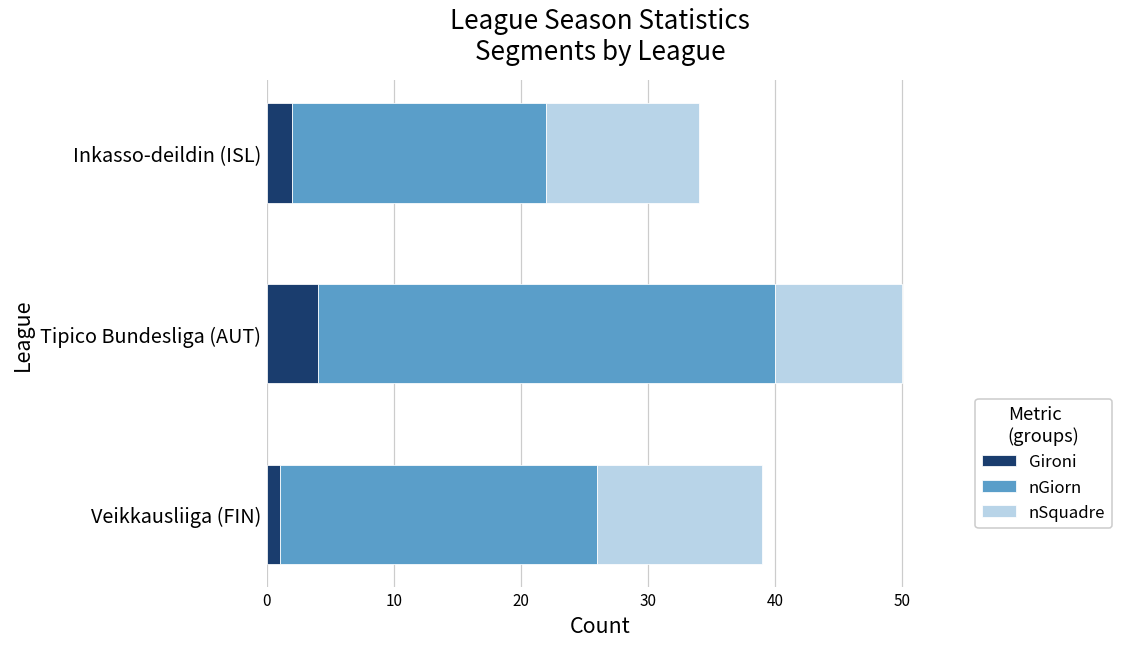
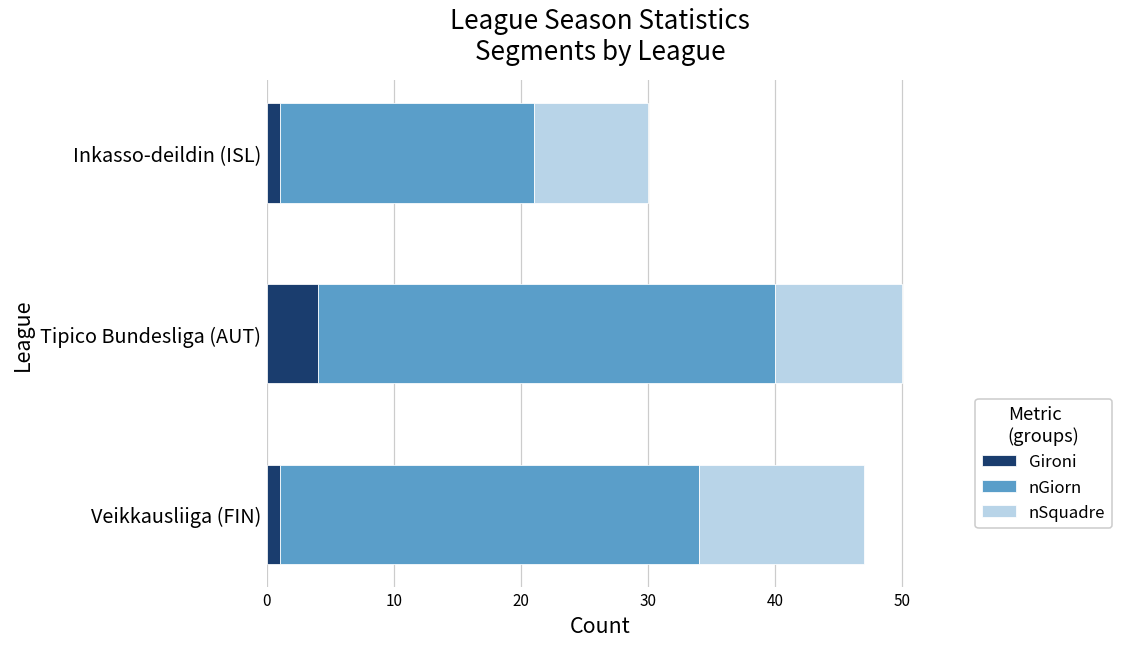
  {
    "Gironi": {
-     "Inkasso-deildin (ISL)": 2,
+     "Inkasso-deildin (ISL)": 1,
      "Tipico Bundesliga (AUT)": 4,
      "Veikkausliiga (FIN)": 1
    },
    "nGiorn": {
      "Inkasso-deildin (ISL)": 20,
      "Tipico Bundesliga (AUT)": 36,
-     "Veikkausliiga (FIN)": 25
+     "Veikkausliiga (FIN)": 33
    },
    "nSquadre": {
-     "Inkasso-deildin (ISL)": 12,
+     "Inkasso-deildin (ISL)": 9,
      "Tipico Bundesliga (AUT)": 10,
      "Veikkausliiga (FIN)": 13
    }
  }
